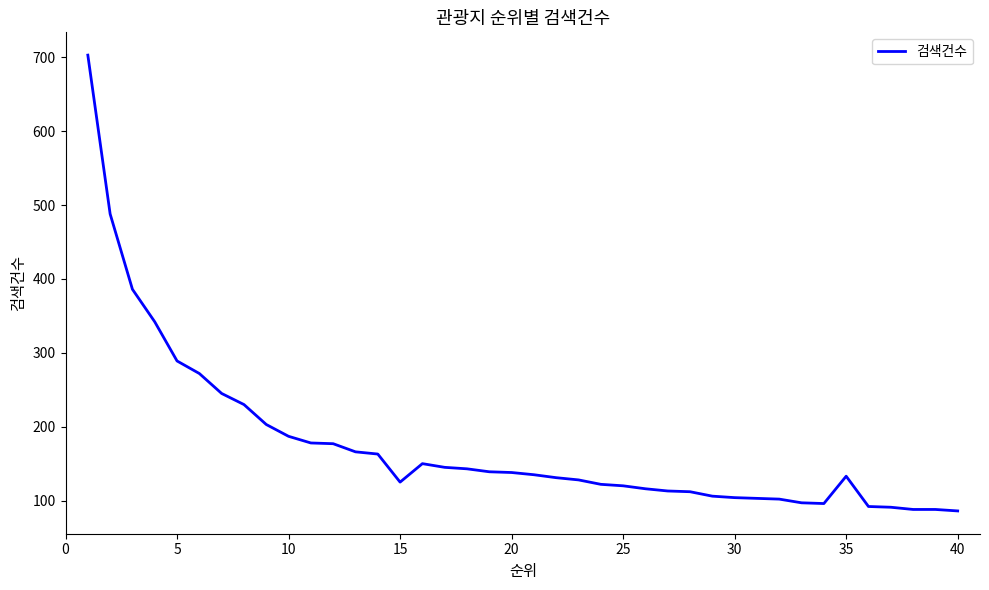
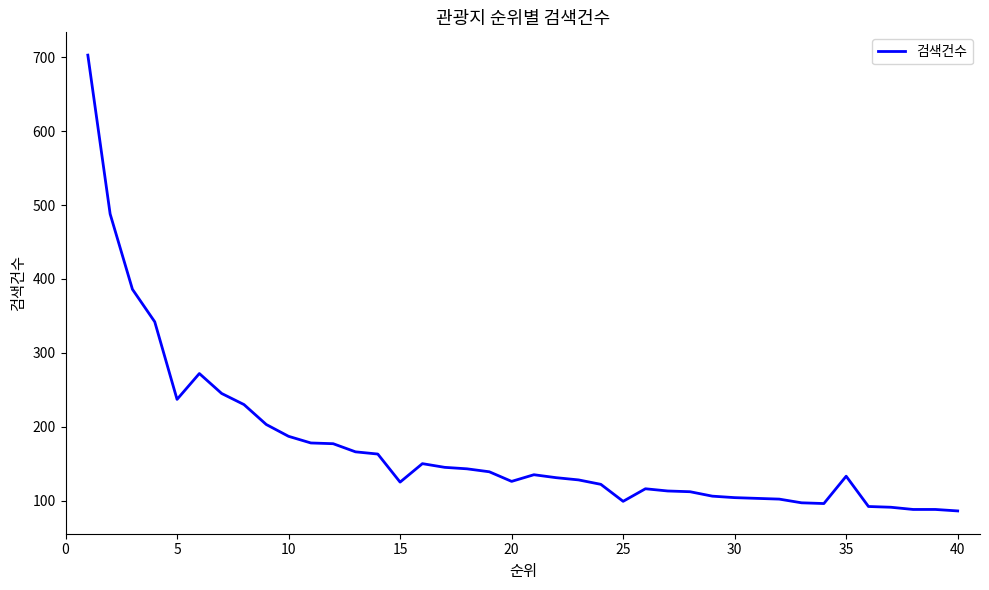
  {
-   "5": 290,
+   "5": 240,
    "10": 190,
    "15": 130,
-   "20": 140,
-   "25": 120,
+   "20": 130,
+   "25": 100,
    "30": 100,
    "35": 130,
    "40": 90
  }
